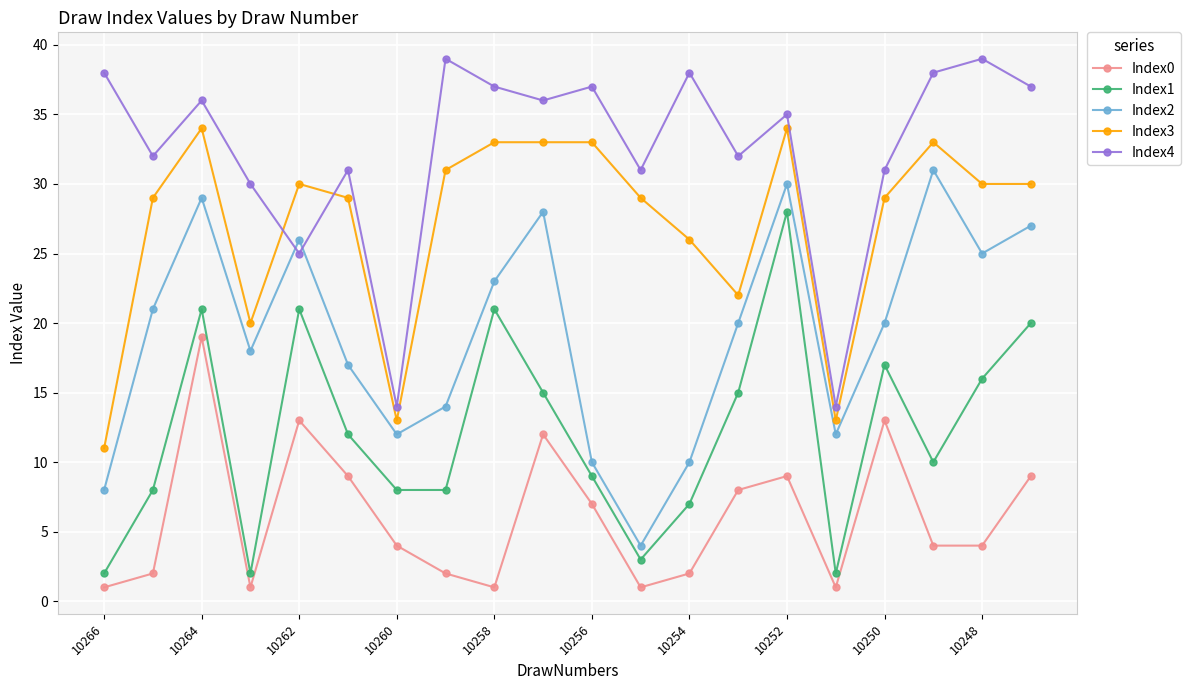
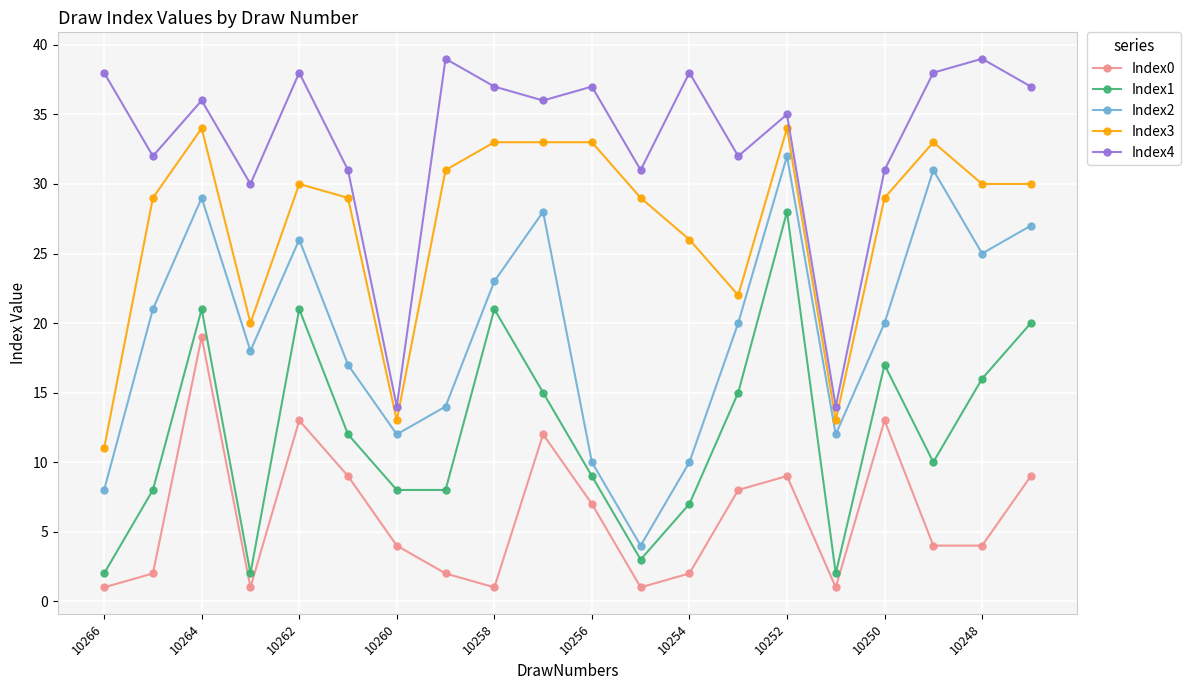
  {
    "Index0": {
      "10266": 1,
      "10264": 19,
      "10262": 13,
      "10260": 4,
      "10258": 1,
      "10256": 7,
      "10254": 2,
      "10252": 9,
      "10250": 13,
      "10248": 4
    },
    "Index1": {
      "10266": 2,
      "10264": 21,
      "10262": 21,
      "10260": 8,
      "10258": 21,
      "10256": 9,
      "10254": 7,
      "10252": 28,
      "10250": 17,
      "10248": 16
    },
    "Index2": {
      "10266": 8,
      "10264": 29,
      "10262": 26,
      "10260": 12,
      "10258": 23,
      "10256": 10,
      "10254": 10,
-     "10252": 30,
+     "10252": 32,
      "10250": 20,
      "10248": 25
    },
    "Index3": {
      "10266": 11,
      "10264": 34,
      "10262": 30,
      "10260": 13,
      "10258": 33,
      "10256": 33,
      "10254": 26,
      "10252": 34,
      "10250": 29,
      "10248": 30
    },
    "Index4": {
      "10266": 38,
      "10264": 36,
-     "10262": 25,
+     "10262": 38,
      "10260": 14,
      "10258": 37,
      "10256": 37,
      "10254": 38,
      "10252": 35,
      "10250": 31,
      "10248": 39
    }
  }
